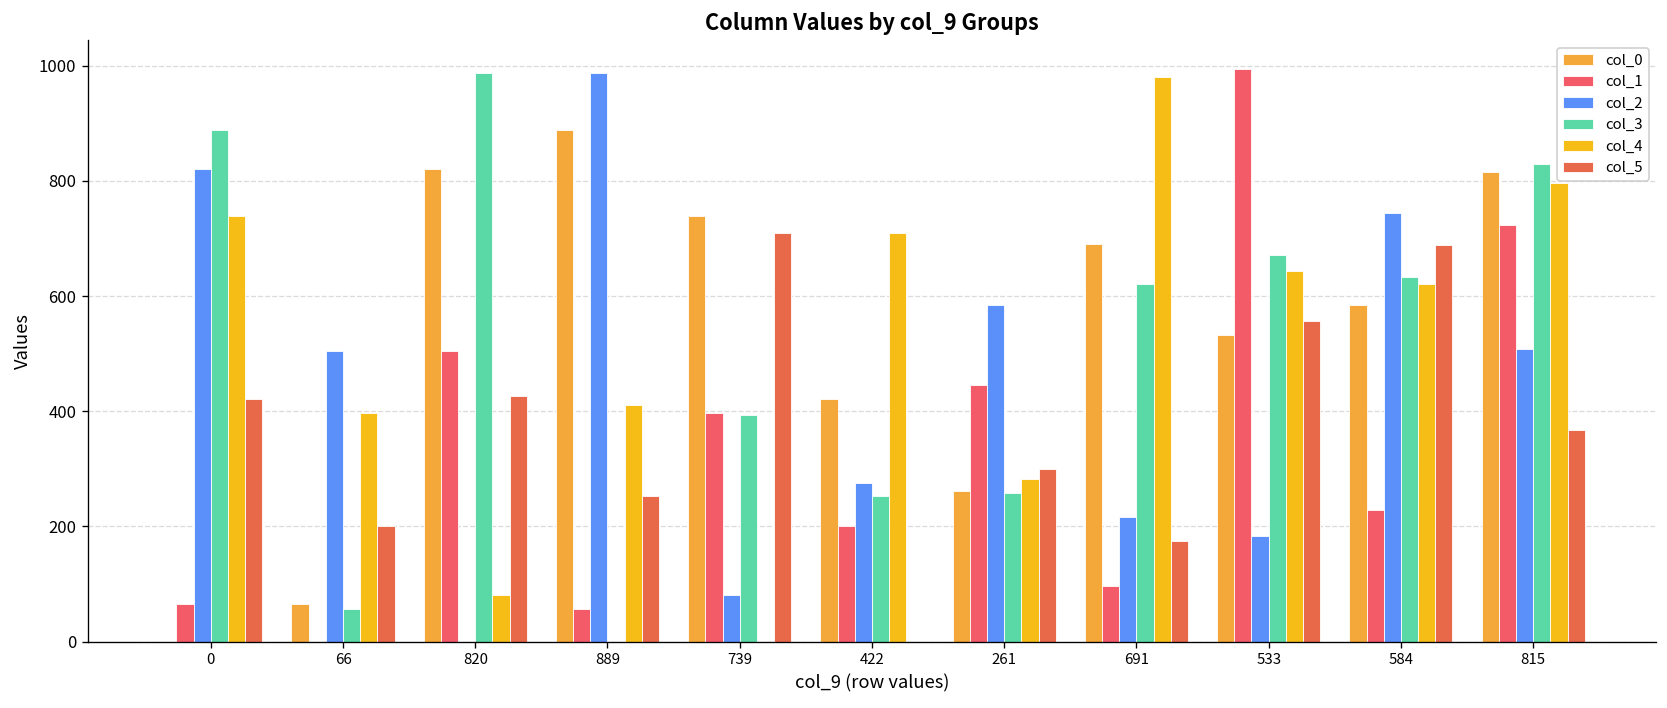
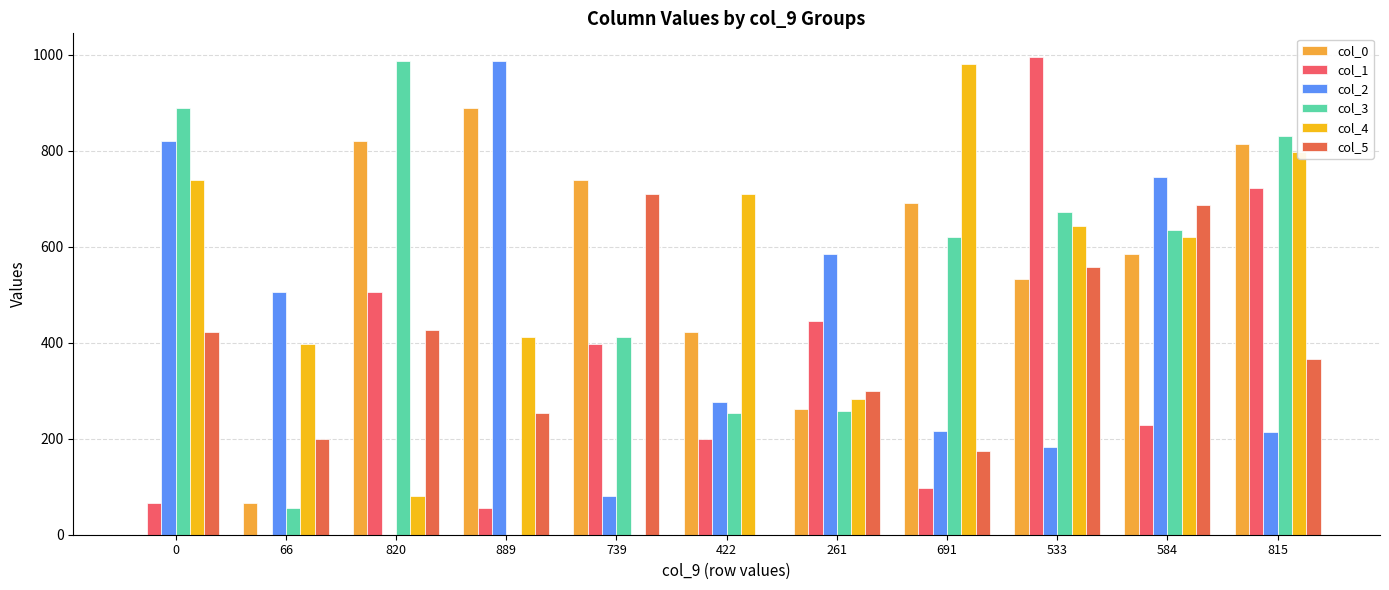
  {
    "col_2": {
      "0": 820,
      "66": 510,
      "820": 0,
      "889": 990,
      "739": 80,
      "422": 280,
      "261": 580,
      "691": 220,
      "533": 180,
      "584": 750,
-     "815": 510
+     "815": 210
    },
    "col_3": {
      "0": 890,
      "66": 60,
      "820": 990,
      "889": 0,
-     "739": 390,
+     "739": 410,
      "422": 250,
      "261": 260,
      "691": 620,
      "533": 670,
      "584": 630,
      "815": 830
    }
  }
